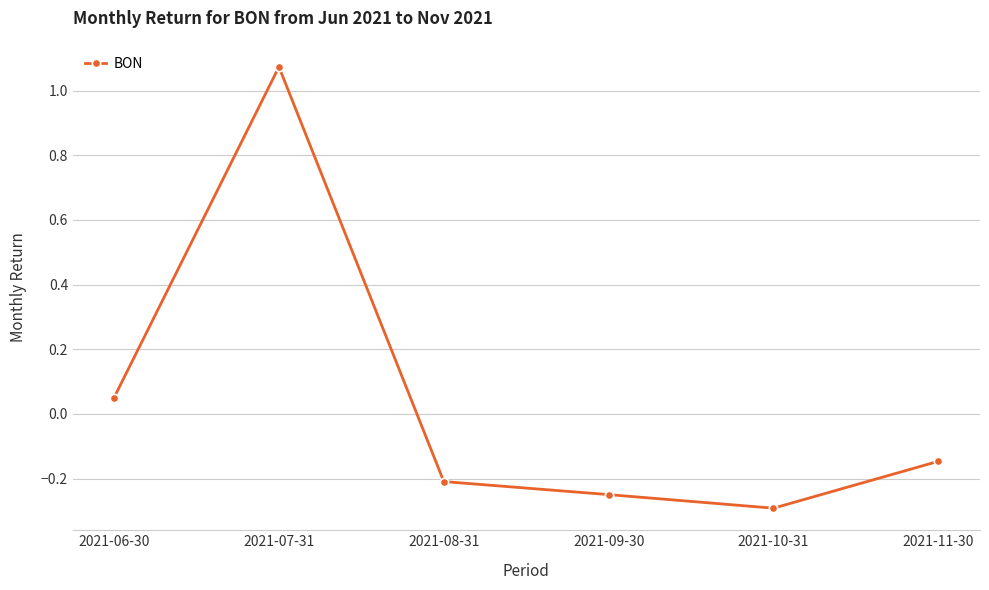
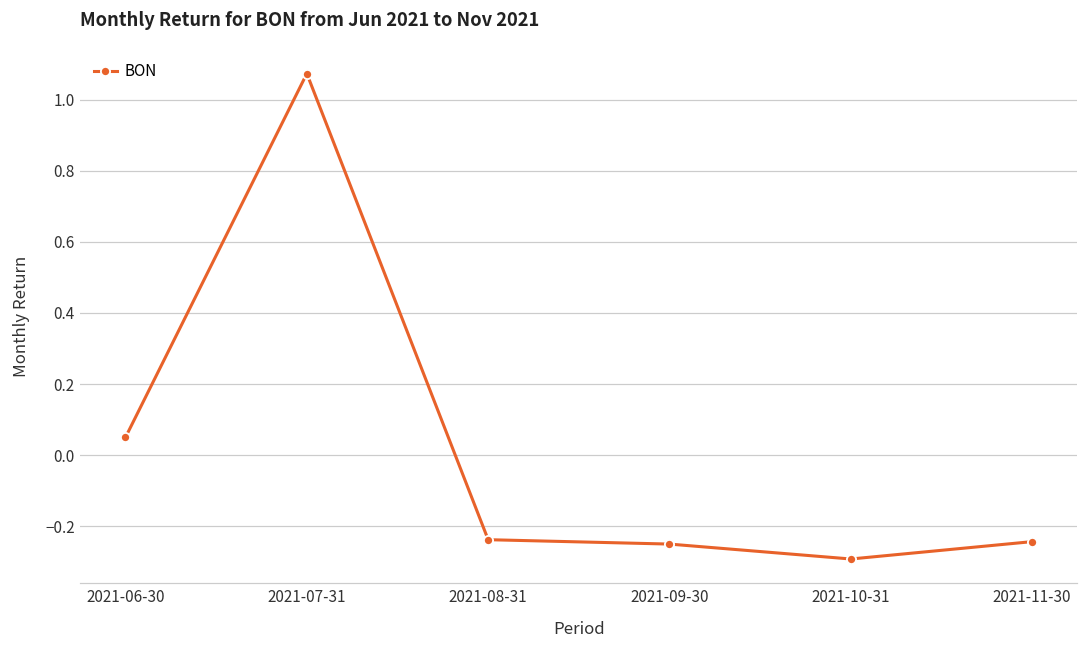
  {
    "2021-06-30": 0.05,
    "2021-07-31": 1.07,
-   "2021-08-31": -0.21,
+   "2021-08-31": -0.24,
    "2021-09-30": -0.25,
    "2021-10-31": -0.29,
-   "2021-11-30": -0.15
+   "2021-11-30": -0.24
  }
